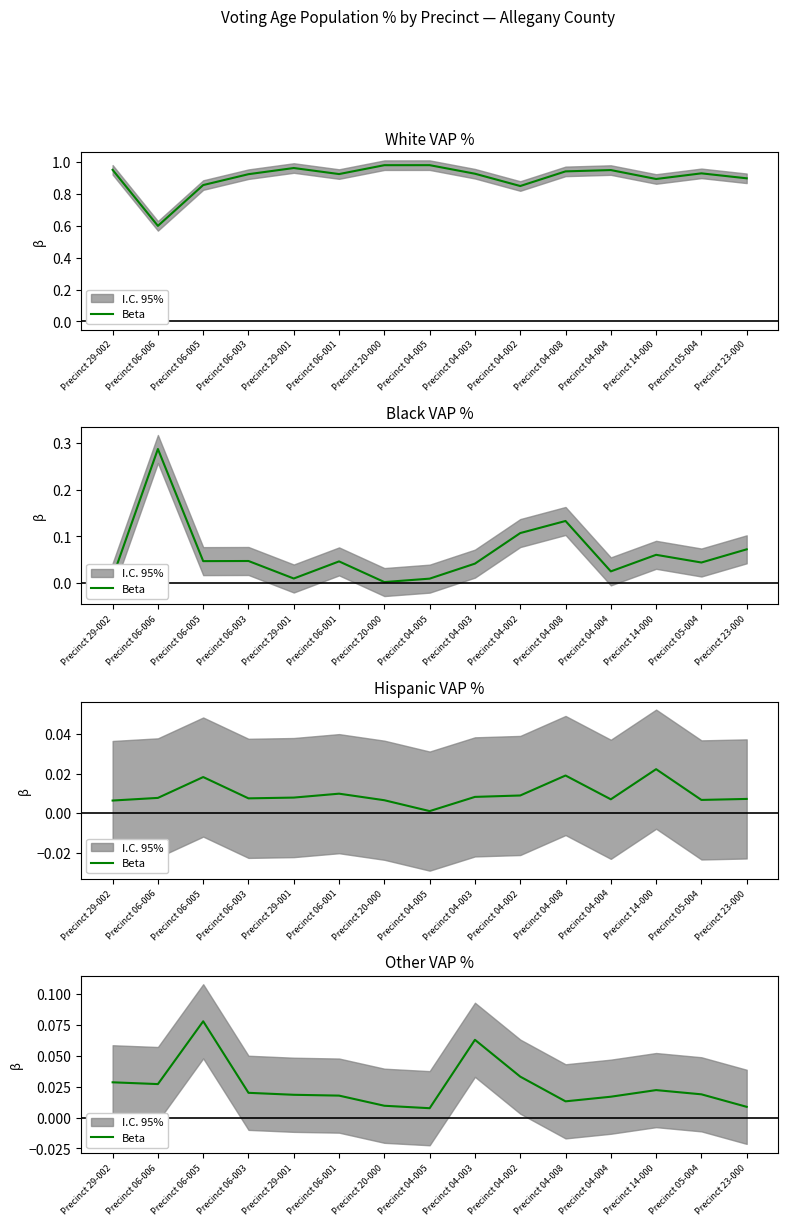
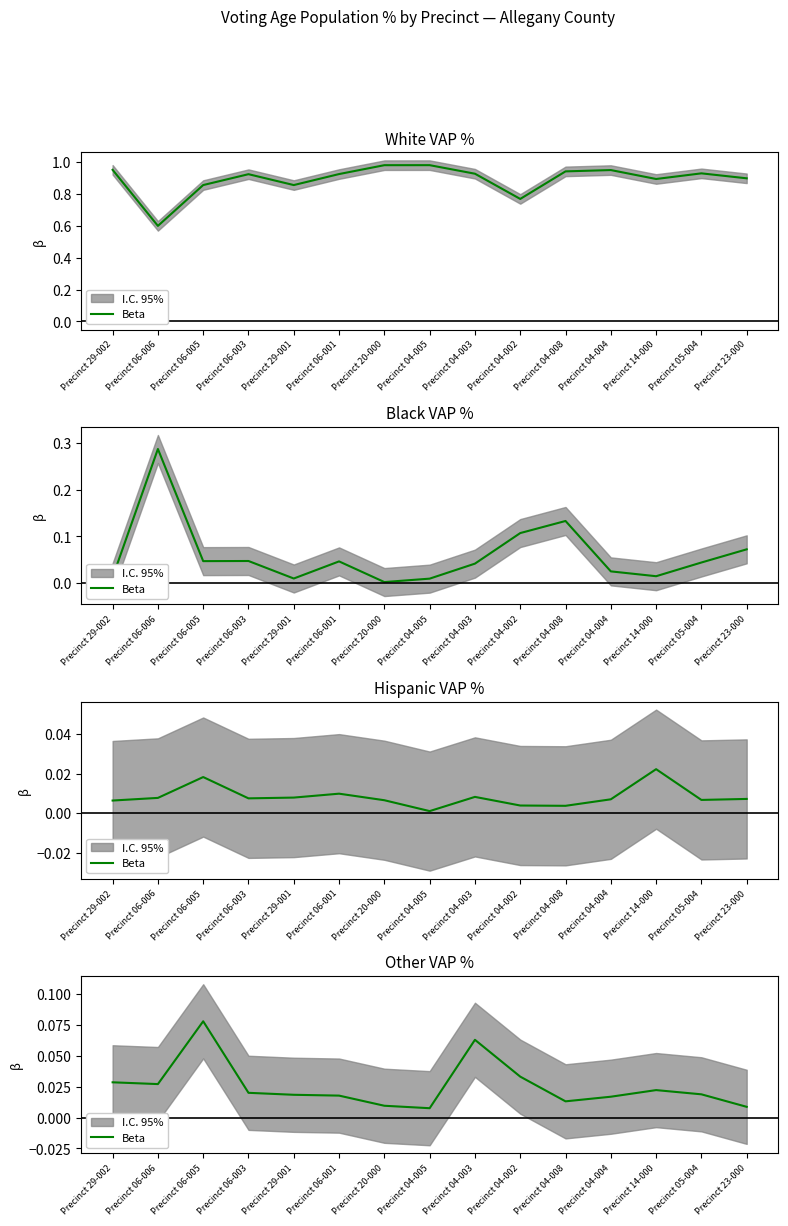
  {
    "White VAP %": {
      "Beta": {
        "Precinct 29-002": 0.95,
        "Precinct 06-006": 0.60,
        "Precinct 06-005": 0.86,
        "Precinct 06-003": 0.93,
-       "Precinct 29-001": 0.96,
+       "Precinct 29-001": 0.86,
        "Precinct 06-001": 0.93,
        "Precinct 20-000": 0.98,
        "Precinct 04-005": 0.98,
        "Precinct 04-003": 0.93,
-       "Precinct 04-002": 0.85,
+       "Precinct 04-002": 0.77,
        "Precinct 04-008": 0.94,
        "Precinct 04-004": 0.95,
        "Precinct 14-000": 0.89,
        "Precinct 05-004": 0.93,
        "Precinct 23-000": 0.90
      }
    },
    "Black VAP %": {
      "Beta": {
        "Precinct 06-006": 0.29,
        "Precinct 06-005": 0.05,
        "Precinct 06-003": 0.05,
        "Precinct 29-001": 0.01,
        "Precinct 06-001": 0.05,
        "Precinct 20-000": 0.00,
        "Precinct 04-005": 0.01,
        "Precinct 04-003": 0.04,
        "Precinct 04-002": 0.11,
        "Precinct 04-008": 0.13,
        "Precinct 04-004": 0.03,
-       "Precinct 14-000": 0.06,
+       "Precinct 14-000": 0.01,
        "Precinct 05-004": 0.04,
        "Precinct 23-000": 0.07
      }
    },
    "Hispanic VAP %": {
      "Beta": {
        "Precinct 29-002": 0.006,
        "Precinct 06-006": 0.008,
        "Precinct 06-005": 0.018,
        "Precinct 06-003": 0.008,
        "Precinct 29-001": 0.008,
        "Precinct 06-001": 0.010,
        "Precinct 20-000": 0.007,
        "Precinct 04-005": 0.001,
        "Precinct 04-003": 0.008,
-       "Precinct 04-002": 0.009,
-       "Precinct 04-008": 0.019,
+       "Precinct 04-002": 0.004,
+       "Precinct 04-008": 0.004,
        "Precinct 04-004": 0.007,
        "Precinct 14-000": 0.022,
        "Precinct 05-004": 0.007,
        "Precinct 23-000": 0.007
      }
    },
    "Other VAP %": {
      "Beta": {
        "Precinct 29-002": 0.029,
        "Precinct 06-006": 0.027,
        "Precinct 06-005": 0.078,
        "Precinct 06-003": 0.020,
        "Precinct 29-001": 0.018,
        "Precinct 06-001": 0.018,
        "Precinct 20-000": 0.010,
        "Precinct 04-005": 0.008,
        "Precinct 04-003": 0.063,
        "Precinct 04-002": 0.033,
        "Precinct 04-008": 0.013,
        "Precinct 04-004": 0.017,
        "Precinct 14-000": 0.022,
        "Precinct 05-004": 0.019,
        "Precinct 23-000": 0.009
      }
    }
  }
